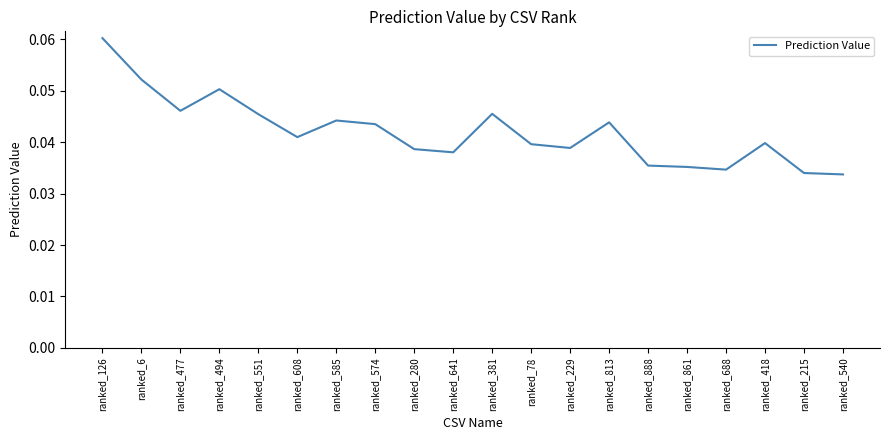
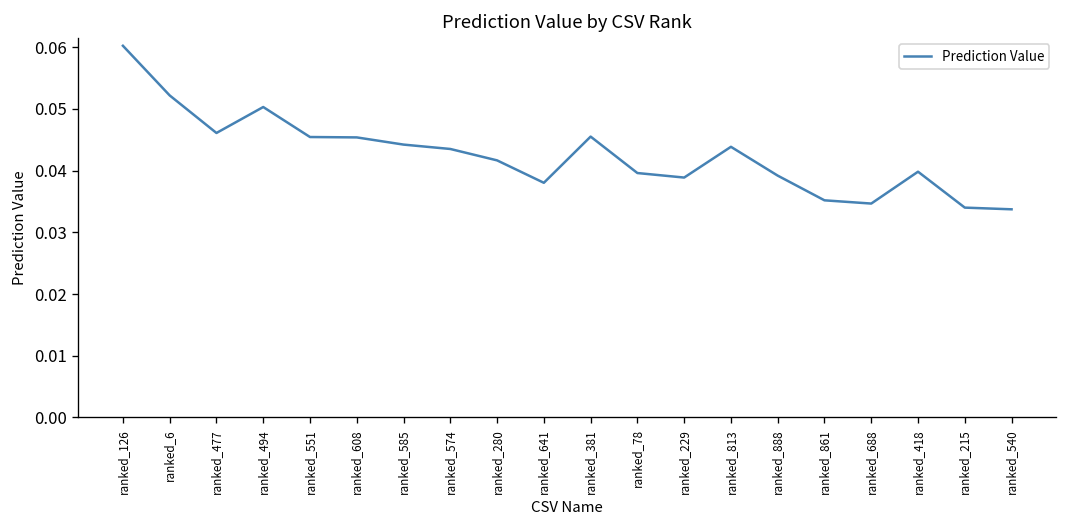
  {
    "ranked_126": 0.060,
    "ranked_6": 0.052,
    "ranked_477": 0.046,
    "ranked_494": 0.050,
    "ranked_551": 0.045,
-   "ranked_608": 0.041,
+   "ranked_608": 0.045,
    "ranked_585": 0.044,
    "ranked_574": 0.044,
-   "ranked_280": 0.039,
+   "ranked_280": 0.042,
    "ranked_641": 0.038,
    "ranked_381": 0.046,
    "ranked_78": 0.040,
    "ranked_229": 0.039,
    "ranked_813": 0.044,
-   "ranked_888": 0.035,
+   "ranked_888": 0.039,
    "ranked_861": 0.035,
    "ranked_688": 0.035,
    "ranked_418": 0.040,
    "ranked_215": 0.034,
    "ranked_540": 0.034
  }
